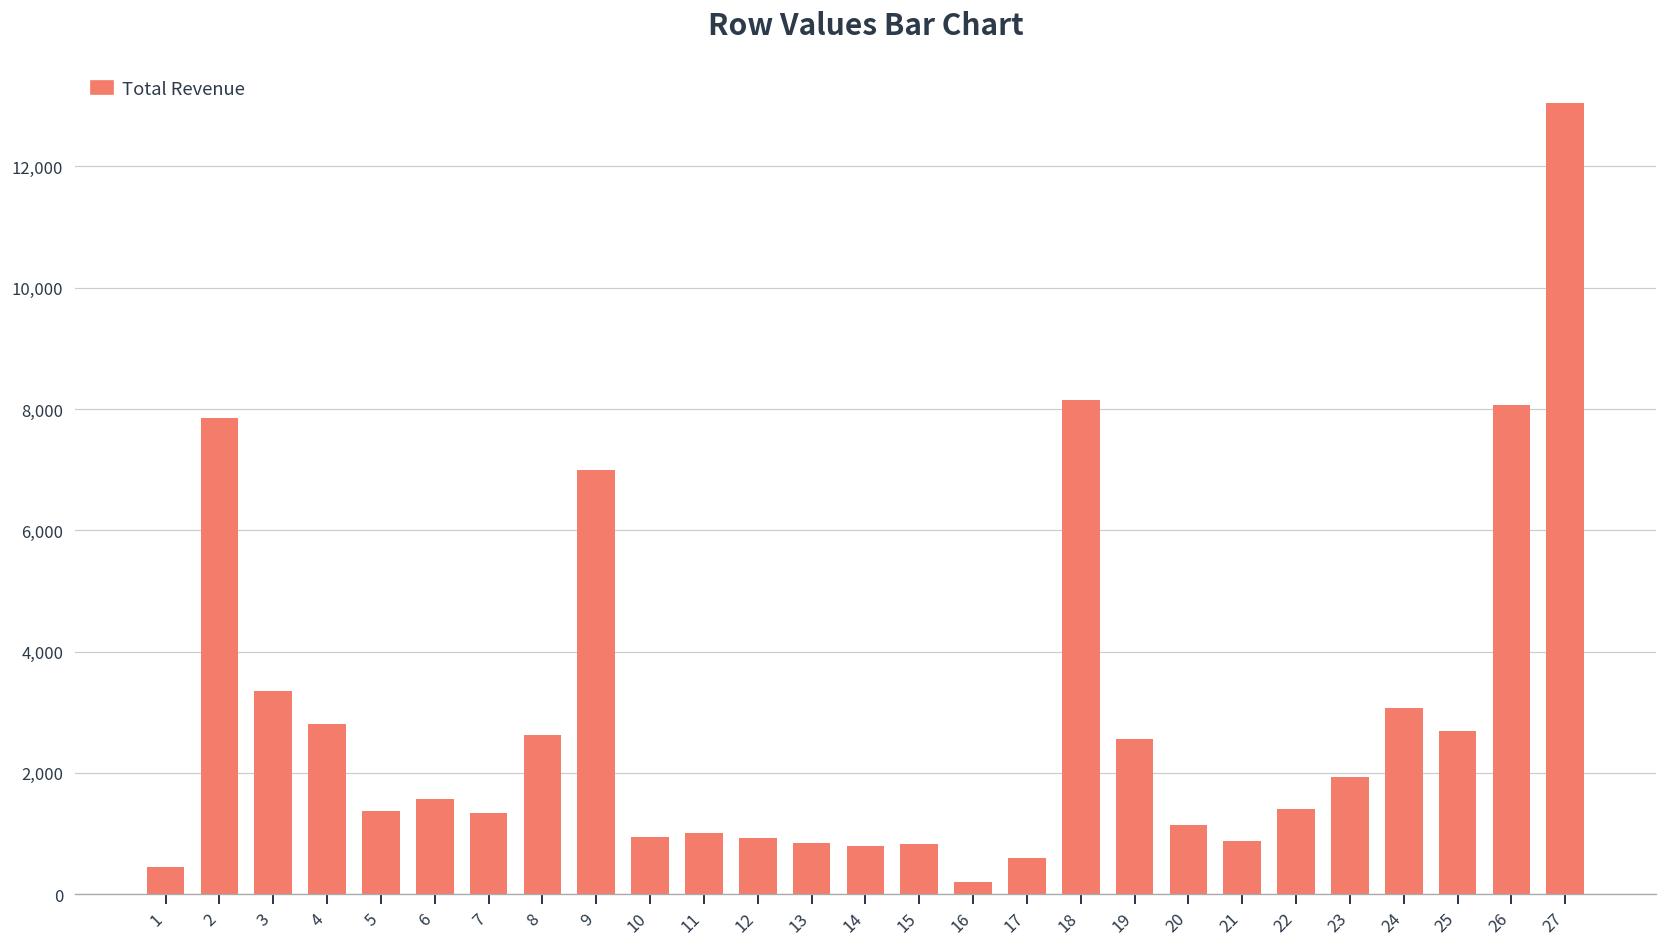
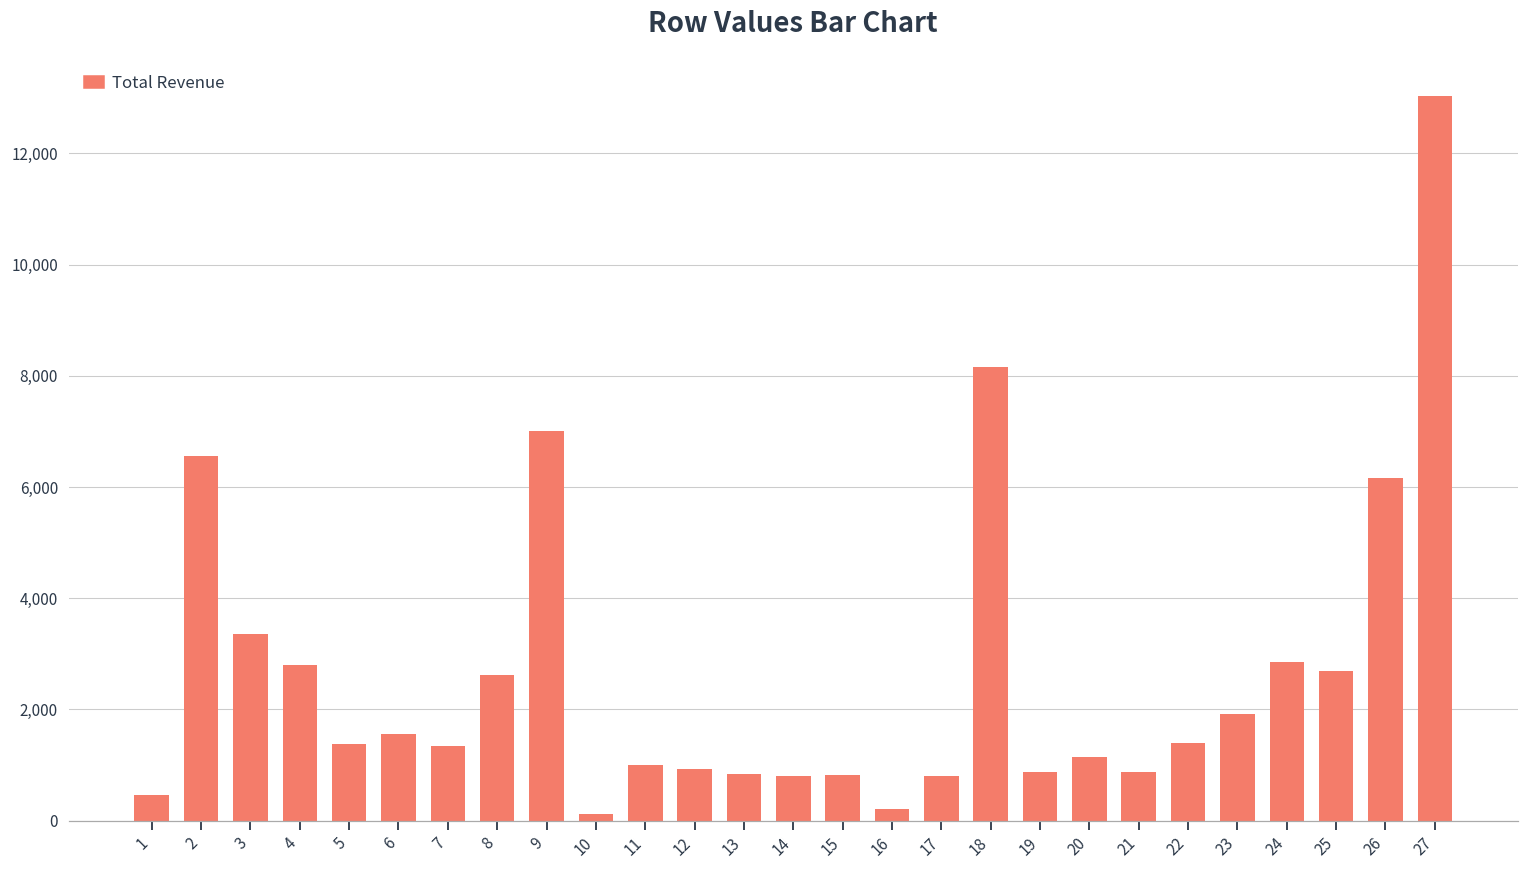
  {
    "1": "500",
-   "2": "7,800",
+   "2": "6,600",
    "3": "3,400",
    "4": "2,800",
    "5": "1,400",
    "6": "1,600",
    "7": "1,300",
    "8": "2,600",
    "9": "7,000",
-   "10": "900",
+   "10": "100",
    "11": "1,000",
    "12": "900",
    "13": "800",
    "14": "800",
    "15": "800",
    "16": "200",
-   "17": "600",
+   "17": "800",
    "18": "8,200",
-   "19": "2,600",
+   "19": "900",
    "20": "1,100",
    "21": "900",
    "22": "1,400",
    "23": "1,900",
-   "24": "3,100",
+   "24": "2,800",
    "25": "2,700",
-   "26": "8,100",
+   "26": "6,200",
    "27": "13,000"
  }
